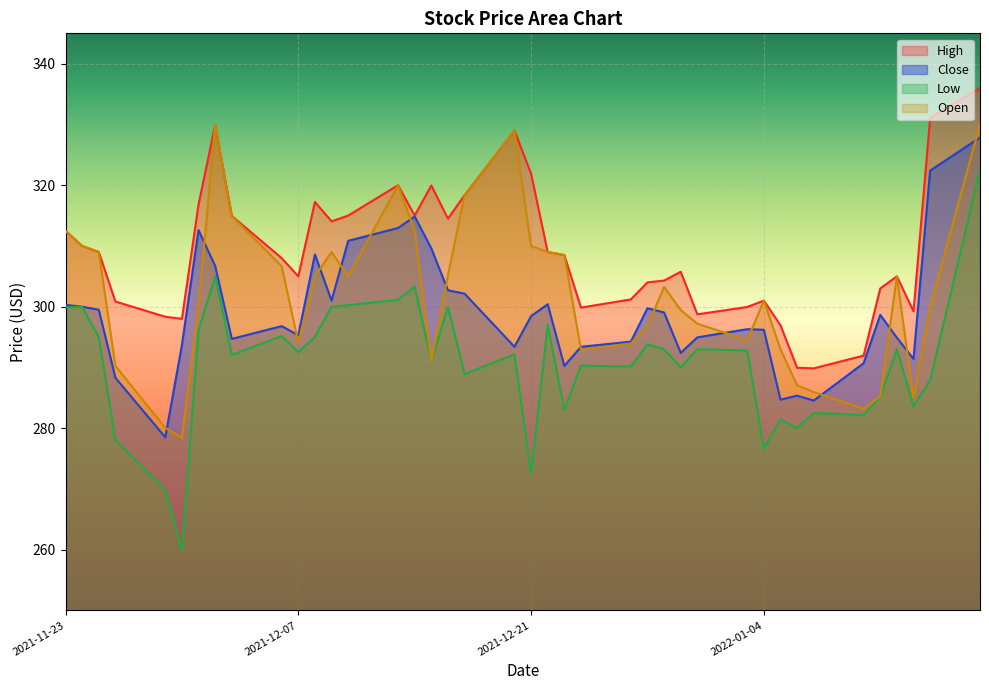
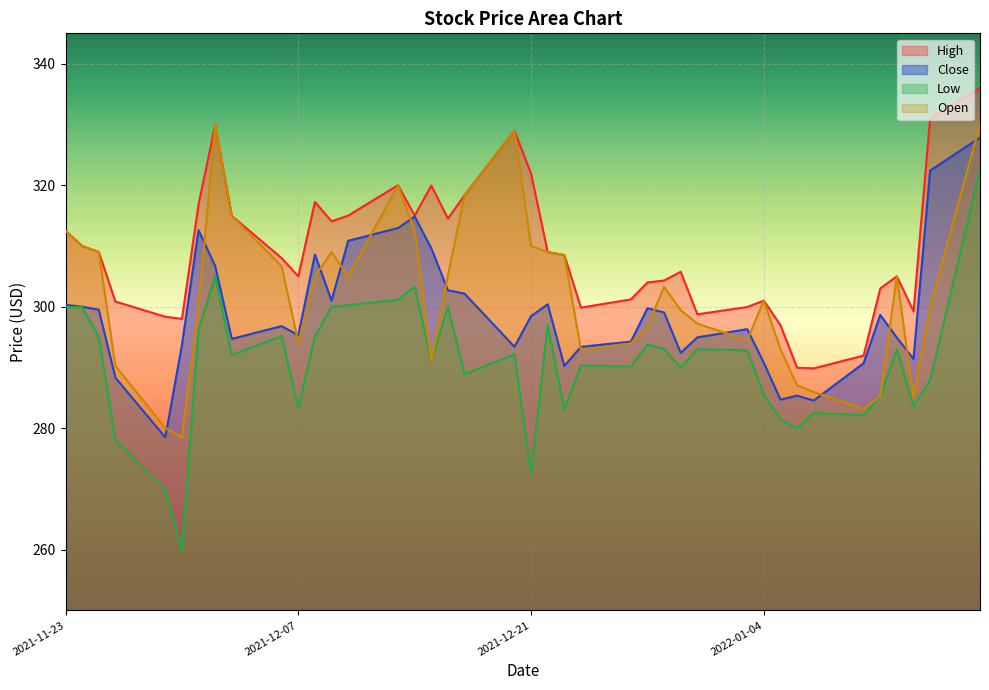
  {
    "High": {
      "2021-12-07": 305,
      "2021-12-21": 322
    },
    "Close": {
      "2021-12-07": 295,
      "2021-12-21": 298,
-     "2022-01-04": 296
+     "2022-01-04": 291
    },
    "Low": {
-     "2021-12-07": 293,
+     "2021-12-07": 283,
      "2021-12-21": 273,
-     "2022-01-04": 277
+     "2022-01-04": 286
    },
    "Open": {
      "2021-12-07": 294,
      "2021-12-21": 310
    }
  }
